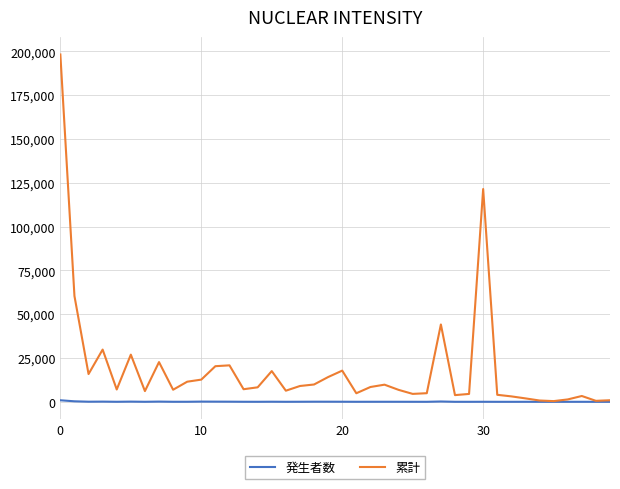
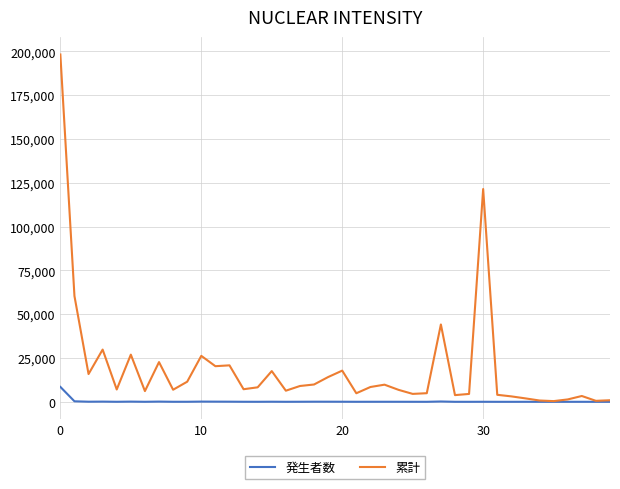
  {
    "発生者数": {
-     "0": "1,000",
+     "0": "9,000",
      "10": "0",
      "20": "0",
      "30": "0"
    },
    "累計": {
      "0": "198,000",
-     "10": "13,000",
+     "10": "26,000",
      "20": "18,000",
      "30": "121,000"
    }
  }
